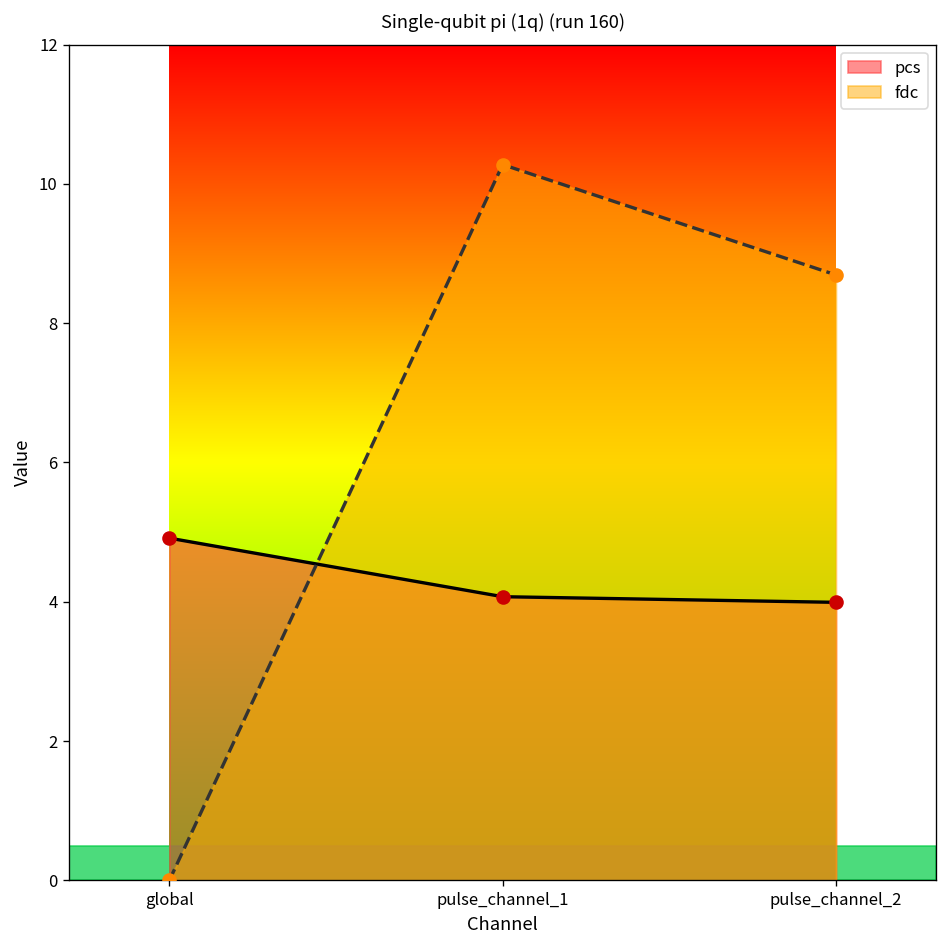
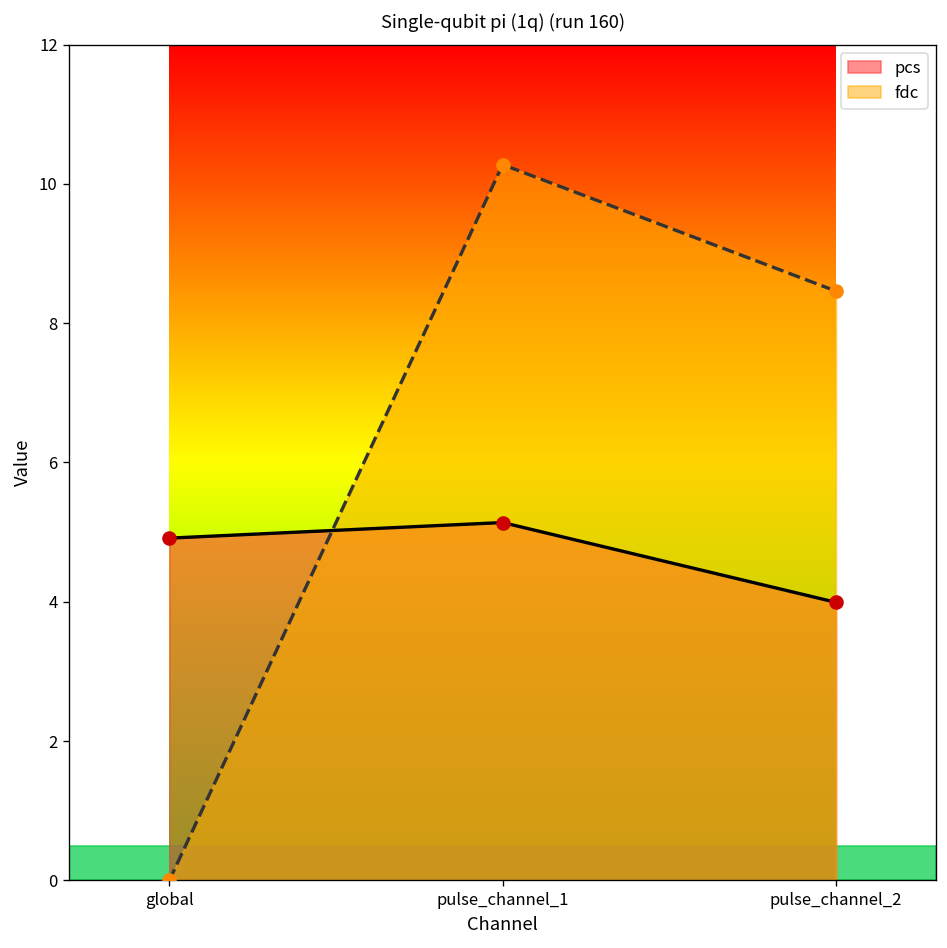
  {
    "pcs": {
      "global": 4.9,
-     "pulse_channel_1": 4.1,
+     "pulse_channel_1": 5.1,
      "pulse_channel_2": 4.0
    },
    "fdc": {
      "pulse_channel_1": 10.3,
-     "pulse_channel_2": 8.7
+     "pulse_channel_2": 8.5
    }
  }
